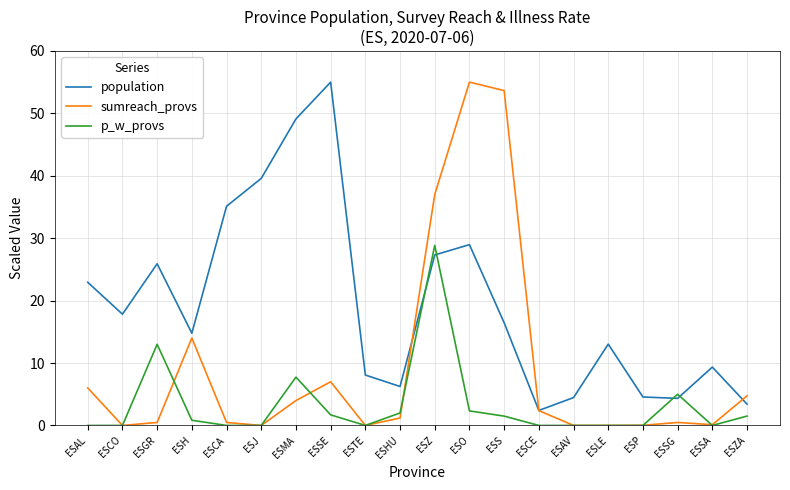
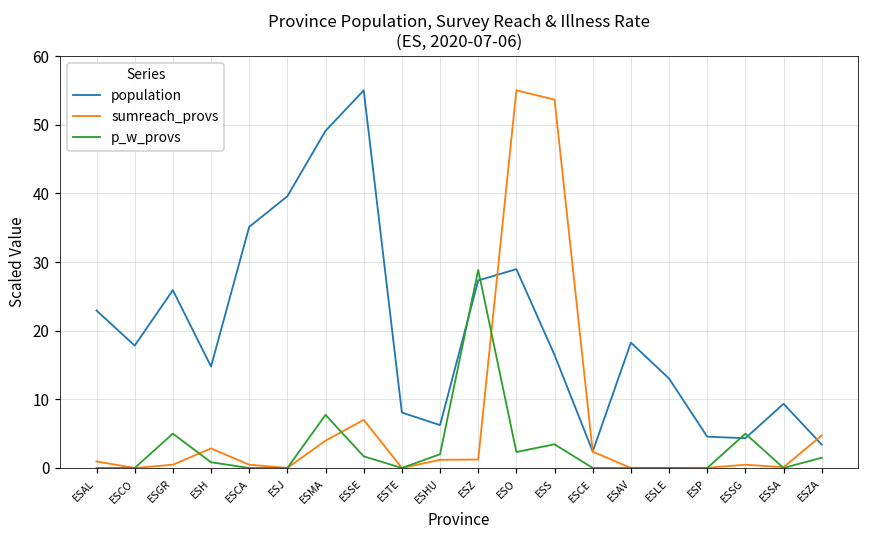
  {
    "population": {
      "ESAL": 23,
      "ESCO": 18,
      "ESGR": 26,
      "ESH": 15,
      "ESCA": 35,
      "ESJ": 40,
      "ESMA": 49,
      "ESSE": 55,
      "ESTE": 8,
      "ESHU": 6,
      "ESZ": 27,
      "ESO": 29,
      "ESS": 16,
-     "ESAV": 4,
+     "ESAV": 18,
      "ESLE": 13,
      "ESP": 5,
      "ESSG": 4,
      "ESSA": 9,
      "ESZA": 3
    },
    "sumreach_provs": {
-     "ESAL": 6,
+     "ESAL": 1,
      "ESGR": 0,
-     "ESH": 14,
+     "ESH": 3,
      "ESCA": 0,
      "ESMA": 4,
      "ESSE": 7,
      "ESHU": 1,
-     "ESZ": 37,
+     "ESZ": 1,
      "ESO": 55,
      "ESS": 54,
      "ESSG": 0,
      "ESZA": 5
    },
    "p_w_provs": {
      "ESAL": 0,
-     "ESGR": 13,
+     "ESGR": 5,
      "ESH": 1,
      "ESCA": 0,
      "ESMA": 8,
      "ESSE": 2,
      "ESHU": 2,
      "ESZ": 29,
      "ESO": 2,
-     "ESS": 1,
+     "ESS": 3,
      "ESCE": 0,
      "ESSG": 5,
      "ESZA": 2
    }
  }
